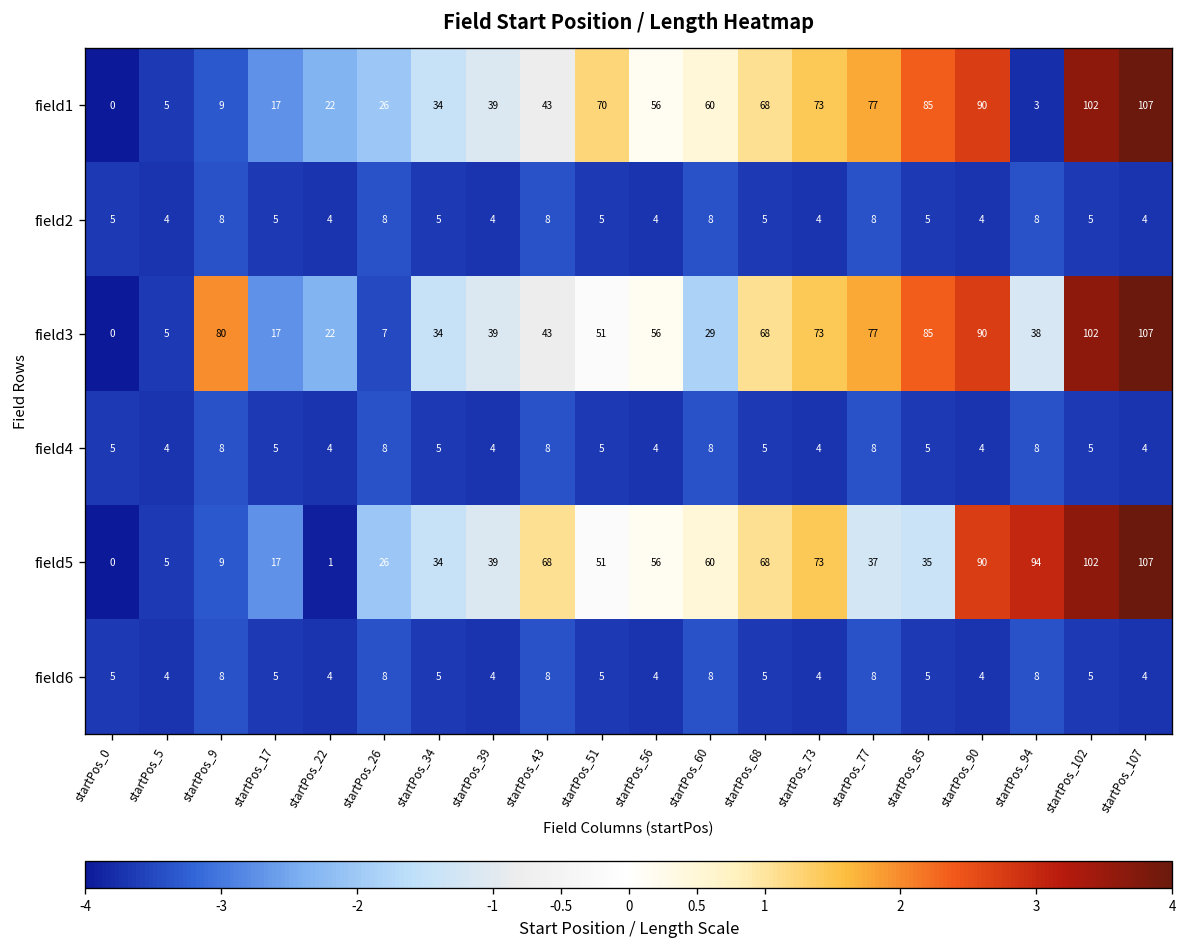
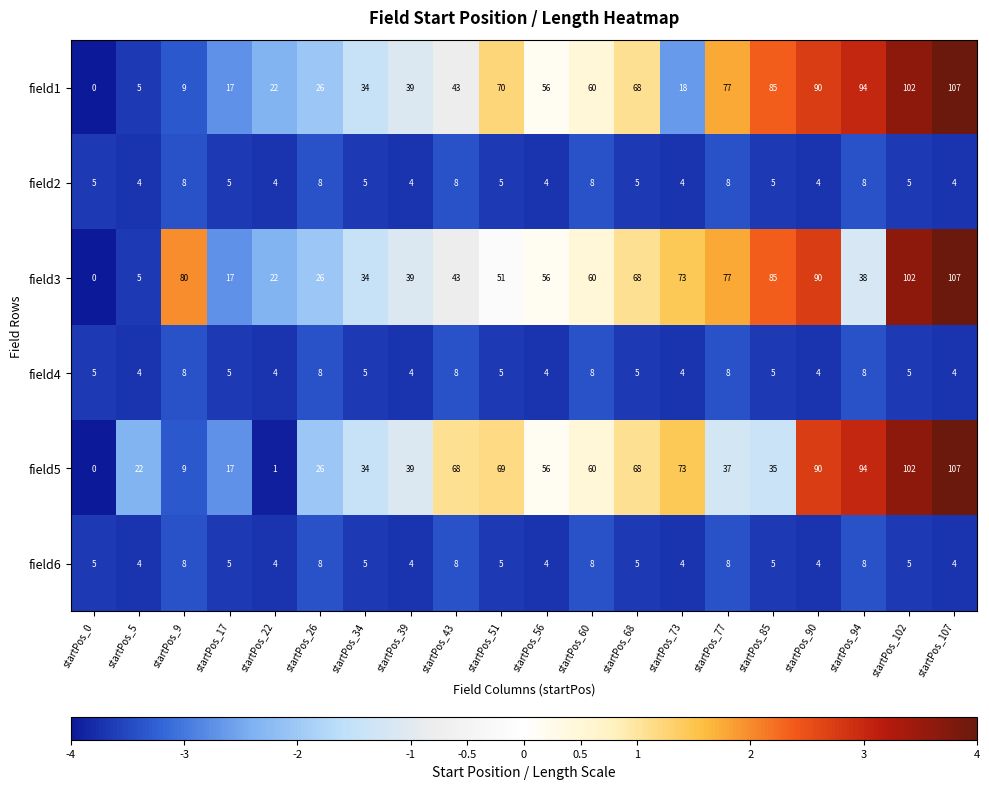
  {
    "field1": {
      "startPos_0": 0,
      "startPos_5": 5,
      "startPos_9": 9,
      "startPos_17": 17,
      "startPos_22": 22,
      "startPos_26": 26,
      "startPos_34": 34,
      "startPos_39": 39,
      "startPos_43": 43,
      "startPos_51": 70,
      "startPos_56": 56,
      "startPos_60": 60,
      "startPos_68": 68,
-     "startPos_73": 73,
+     "startPos_73": 18,
      "startPos_77": 77,
      "startPos_85": 85,
      "startPos_90": 90,
-     "startPos_94": 3,
+     "startPos_94": 94,
      "startPos_102": 102,
      "startPos_107": 107
    },
    "field2": {
      "startPos_0": 5,
      "startPos_5": 4,
      "startPos_9": 8,
      "startPos_17": 5,
      "startPos_22": 4,
      "startPos_26": 8,
      "startPos_34": 5,
      "startPos_39": 4,
      "startPos_43": 8,
      "startPos_51": 5,
      "startPos_56": 4,
      "startPos_60": 8,
      "startPos_68": 5,
      "startPos_73": 4,
      "startPos_77": 8,
      "startPos_85": 5,
      "startPos_90": 4,
      "startPos_94": 8,
      "startPos_102": 5,
      "startPos_107": 4
    },
    "field3": {
      "startPos_0": 0,
      "startPos_5": 5,
      "startPos_9": 80,
      "startPos_17": 17,
      "startPos_22": 22,
-     "startPos_26": 7,
+     "startPos_26": 26,
      "startPos_34": 34,
      "startPos_39": 39,
      "startPos_43": 43,
      "startPos_51": 51,
      "startPos_56": 56,
-     "startPos_60": 29,
+     "startPos_60": 60,
      "startPos_68": 68,
      "startPos_73": 73,
      "startPos_77": 77,
      "startPos_85": 85,
      "startPos_90": 90,
      "startPos_94": 38,
      "startPos_102": 102,
      "startPos_107": 107
    },
    "field4": {
      "startPos_0": 5,
      "startPos_5": 4,
      "startPos_9": 8,
      "startPos_17": 5,
      "startPos_22": 4,
      "startPos_26": 8,
      "startPos_34": 5,
      "startPos_39": 4,
      "startPos_43": 8,
      "startPos_51": 5,
      "startPos_56": 4,
      "startPos_60": 8,
      "startPos_68": 5,
      "startPos_73": 4,
      "startPos_77": 8,
      "startPos_85": 5,
      "startPos_90": 4,
      "startPos_94": 8,
      "startPos_102": 5,
      "startPos_107": 4
    },
    "field5": {
      "startPos_0": 0,
-     "startPos_5": 5,
+     "startPos_5": 22,
      "startPos_9": 9,
      "startPos_17": 17,
      "startPos_22": 1,
      "startPos_26": 26,
      "startPos_34": 34,
      "startPos_39": 39,
      "startPos_43": 68,
-     "startPos_51": 51,
+     "startPos_51": 69,
      "startPos_56": 56,
      "startPos_60": 60,
      "startPos_68": 68,
      "startPos_73": 73,
      "startPos_77": 37,
      "startPos_85": 35,
      "startPos_90": 90,
      "startPos_94": 94,
      "startPos_102": 102,
      "startPos_107": 107
    },
    "field6": {
      "startPos_0": 5,
      "startPos_5": 4,
      "startPos_9": 8,
      "startPos_17": 5,
      "startPos_22": 4,
      "startPos_26": 8,
      "startPos_34": 5,
      "startPos_39": 4,
      "startPos_43": 8,
      "startPos_51": 5,
      "startPos_56": 4,
      "startPos_60": 8,
      "startPos_68": 5,
      "startPos_73": 4,
      "startPos_77": 8,
      "startPos_85": 5,
      "startPos_90": 4,
      "startPos_94": 8,
      "startPos_102": 5,
      "startPos_107": 4
    }
  }
